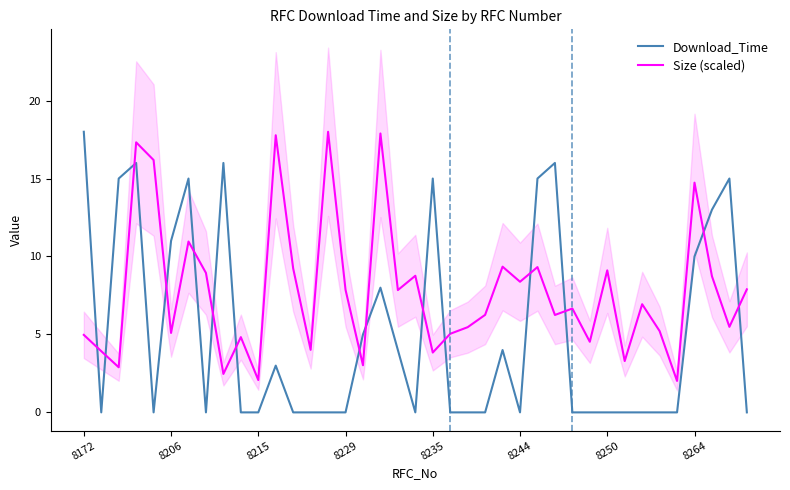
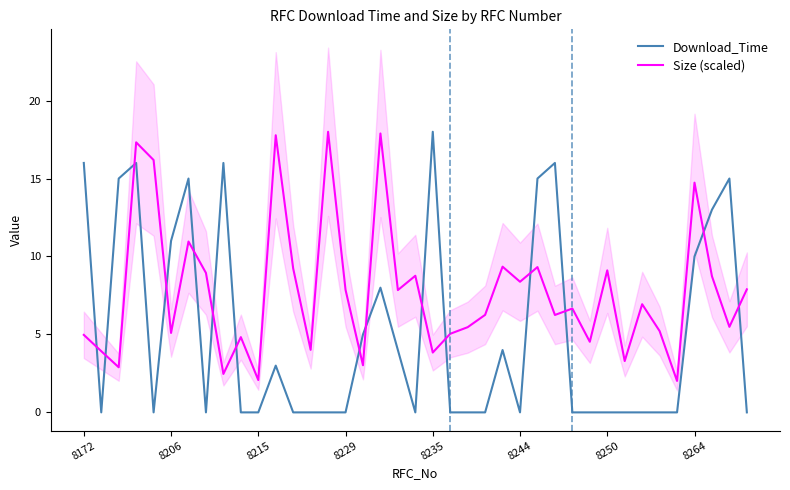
  {
    "Download_Time": {
-     "8172": 18,
+     "8172": 16,
      "8206": 11,
      "8215": 0,
      "8229": 0,
-     "8235": 15,
+     "8235": 18,
      "8244": 0,
      "8250": 0,
      "8264": 10
    }
  }
